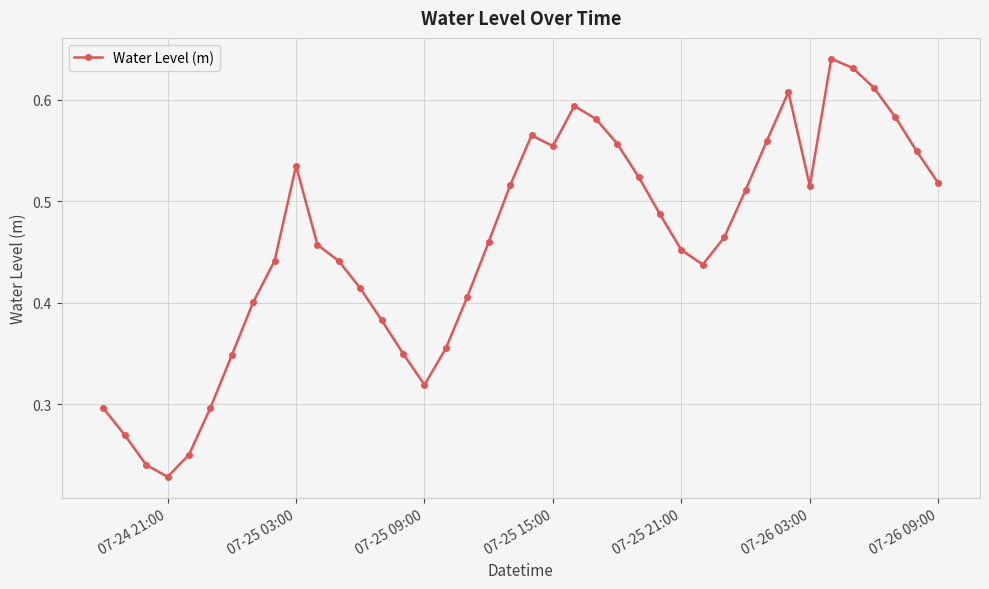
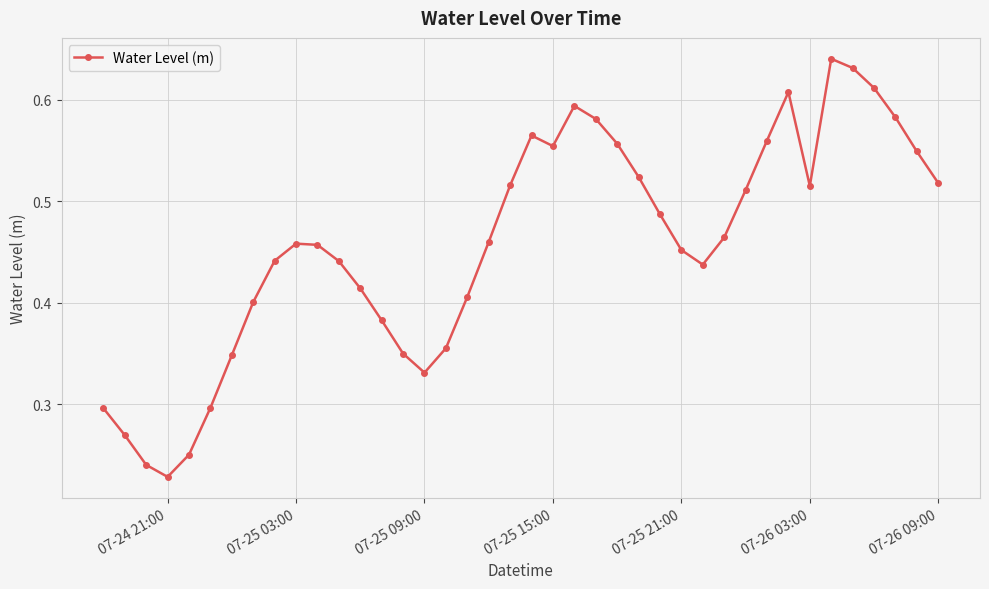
  {
    "07-24 21:00": 0.229,
-   "07-25 03:00": 0.535,
-   "07-25 09:00": 0.319,
+   "07-25 03:00": 0.458,
+   "07-25 09:00": 0.331,
    "07-25 15:00": 0.554,
    "07-25 21:00": 0.452,
    "07-26 03:00": 0.515,
    "07-26 09:00": 0.518
  }
